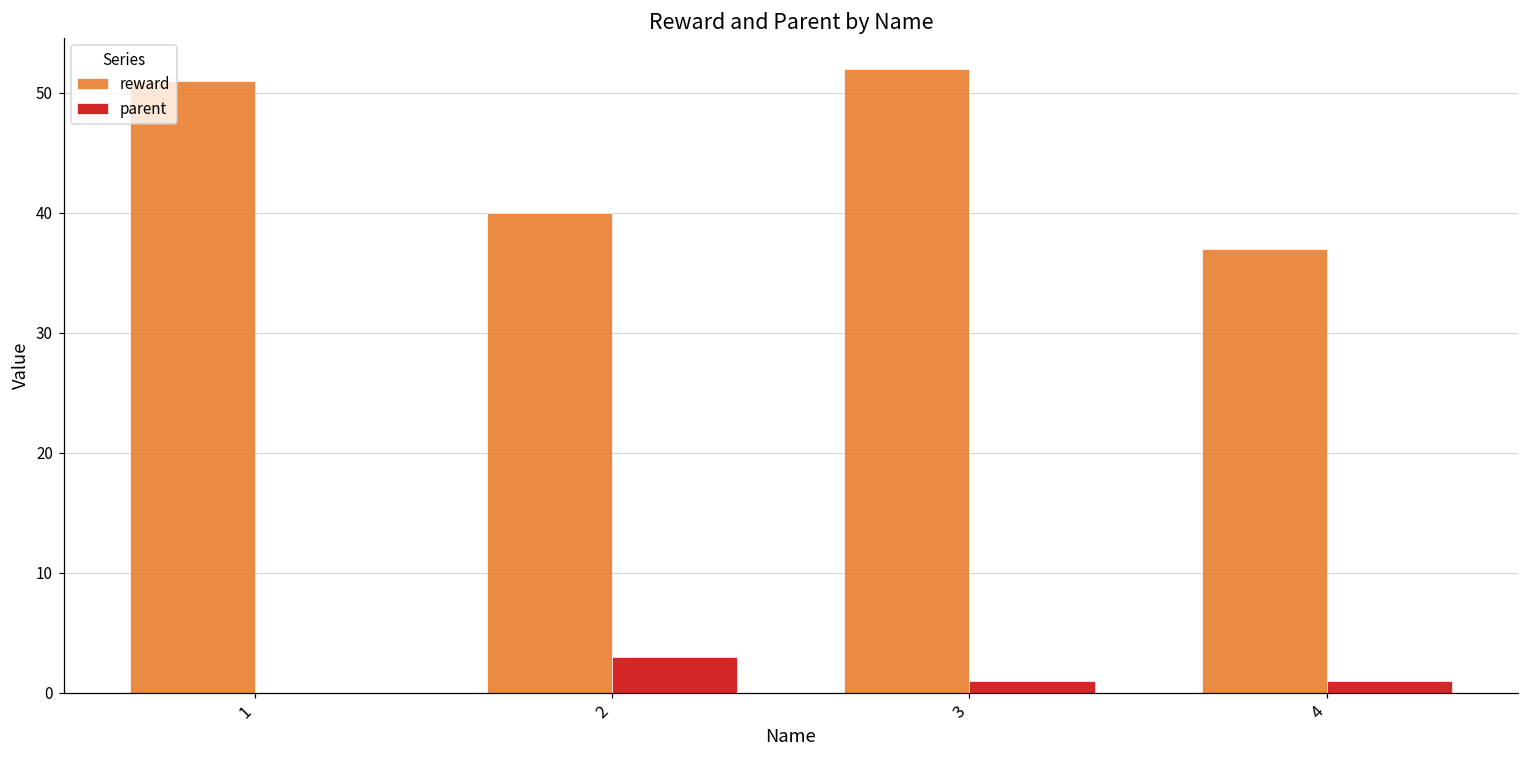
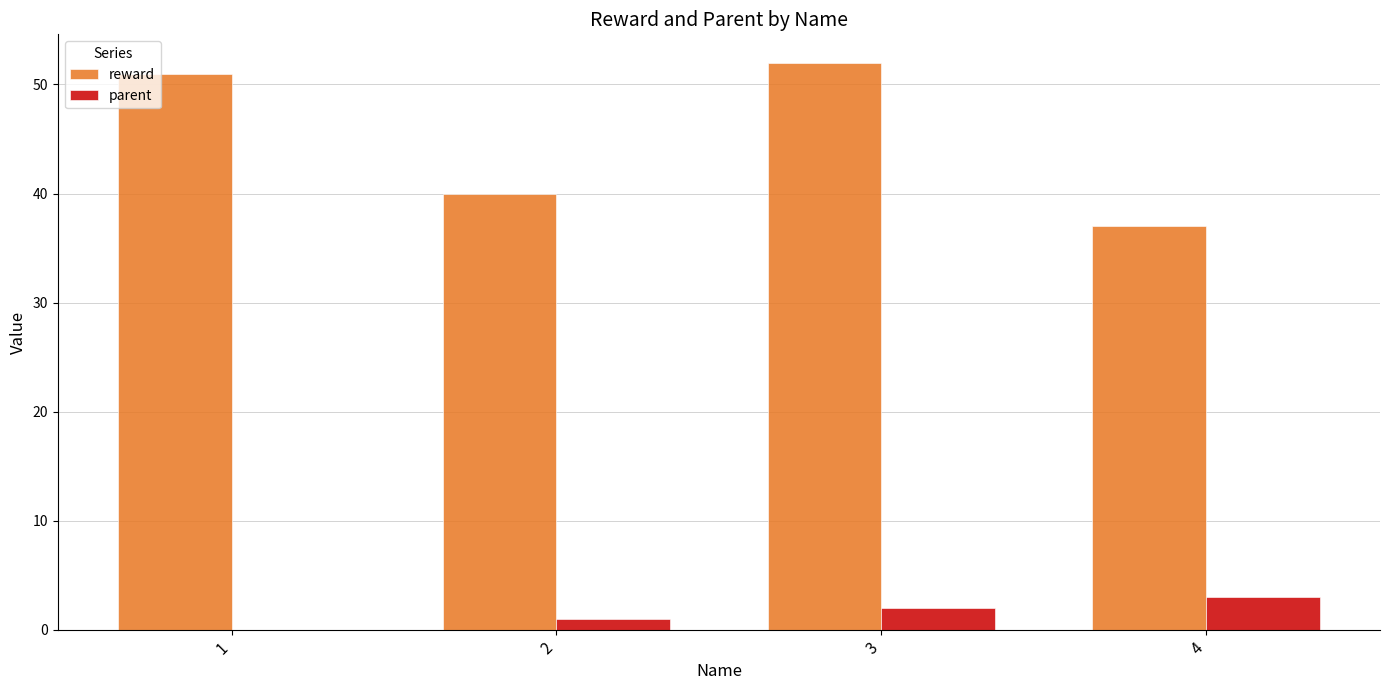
  {
    "reward": {
      "1": 51,
      "2": 40,
      "3": 52,
      "4": 37
    },
    "parent": {
      "1": 0,
-     "2": 3,
-     "3": 1,
-     "4": 1
+     "2": 1,
+     "3": 2,
+     "4": 3
    }
  }
